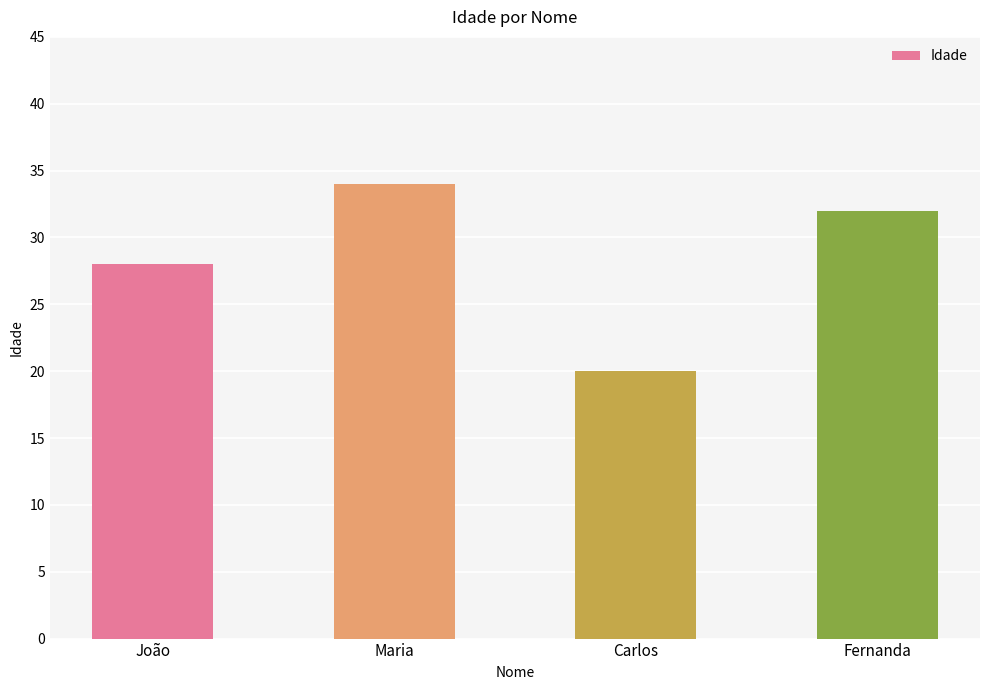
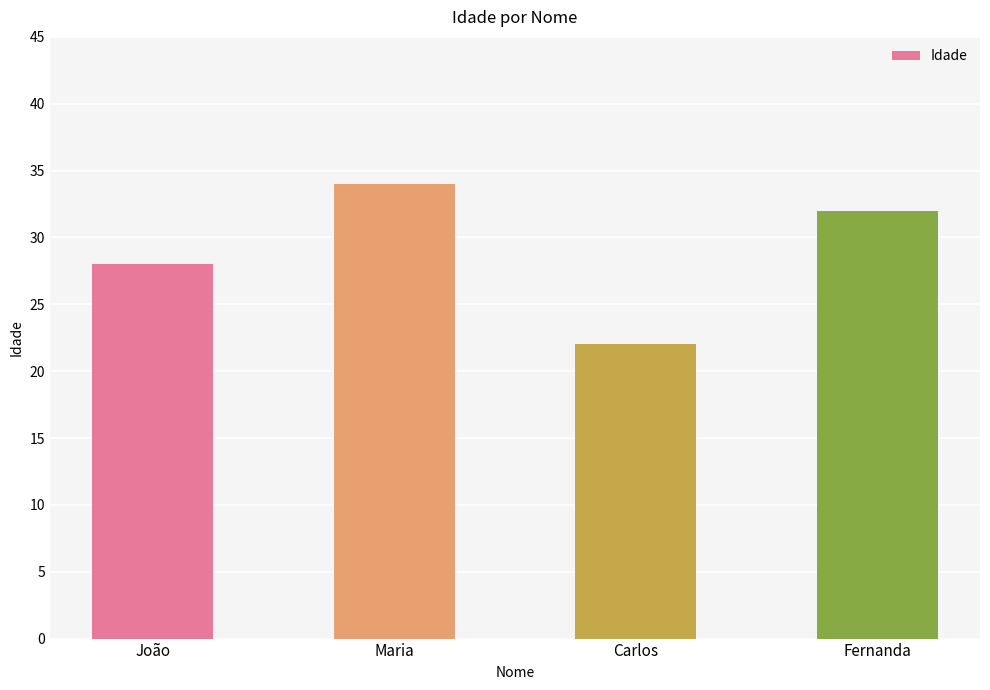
  {
    "João": 28,
    "Maria": 34,
-   "Carlos": 20,
+   "Carlos": 22,
    "Fernanda": 32
  }
